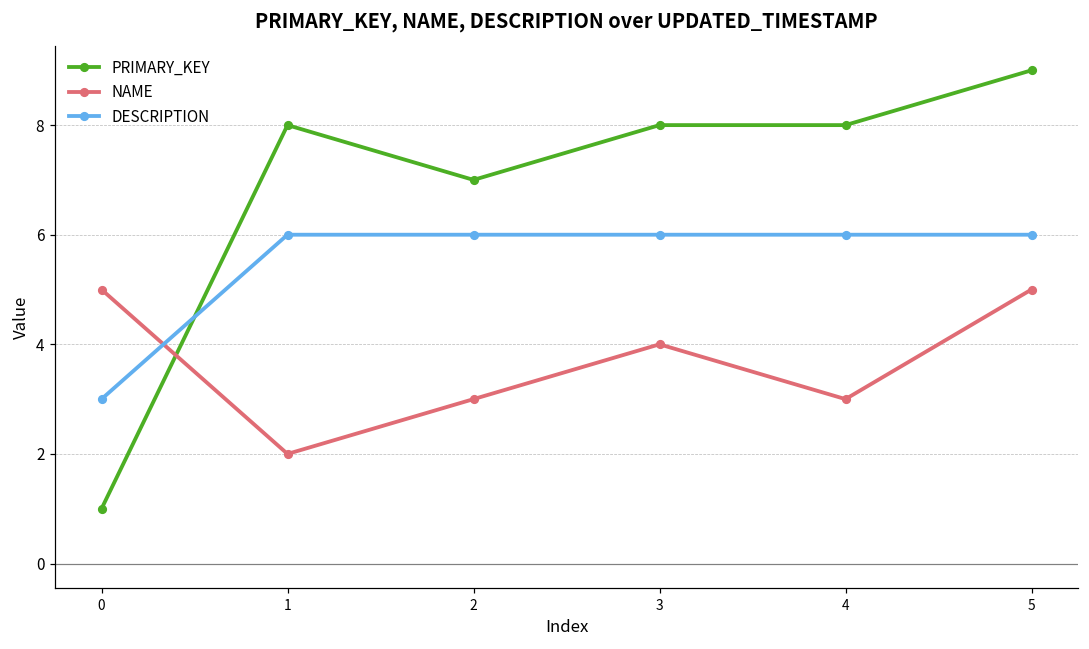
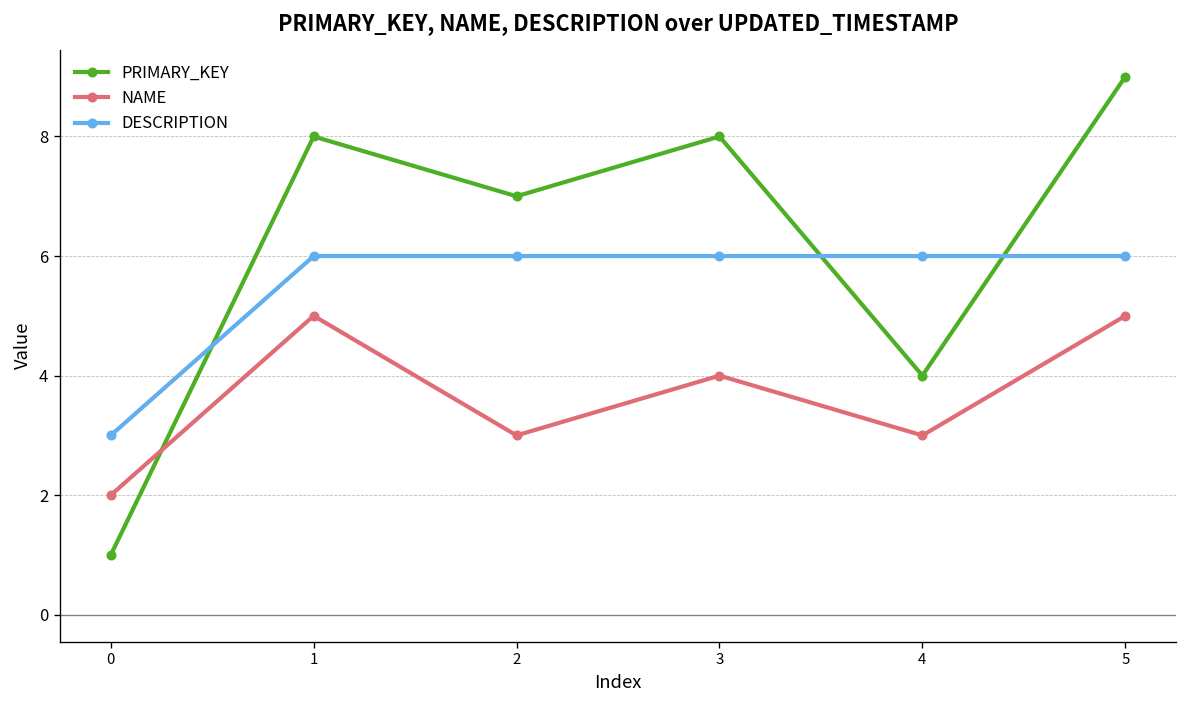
  {
    "PRIMARY_KEY": {
      "0": 1,
      "1": 8,
      "2": 7,
      "3": 8,
-     "4": 8,
+     "4": 4,
      "5": 9
    },
    "NAME": {
-     "0": 5,
-     "1": 2,
+     "0": 2,
+     "1": 5,
      "2": 3,
      "3": 4,
      "4": 3,
      "5": 5
    },
    "DESCRIPTION": {
      "0": 3,
      "1": 6,
      "2": 6,
      "3": 6,
      "4": 6,
      "5": 6
    }
  }
